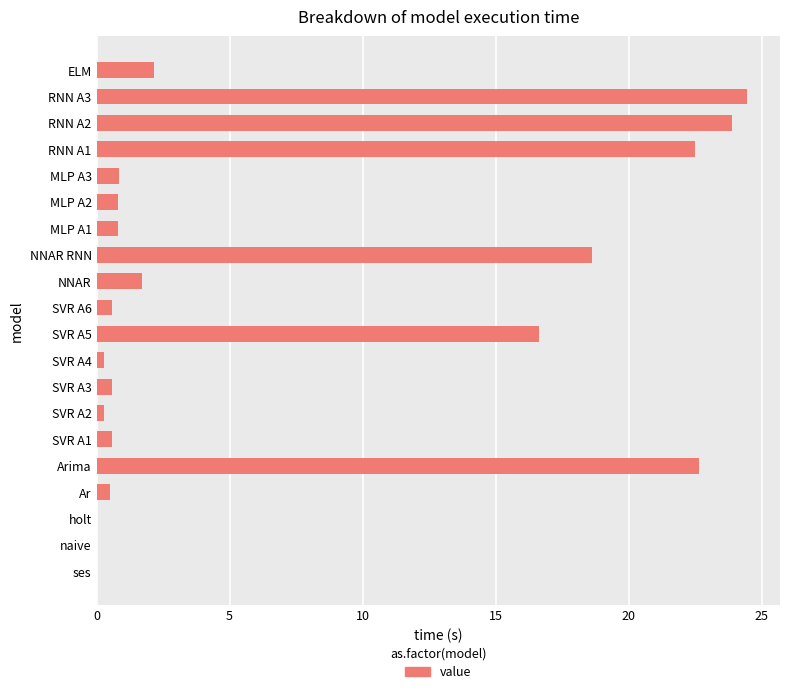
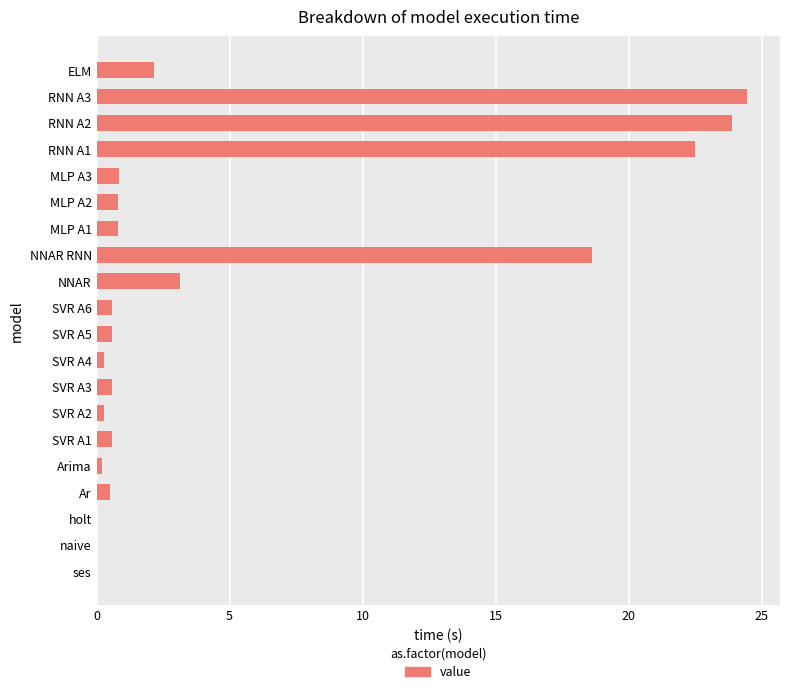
  {
    "ELM": 2.1,
    "RNN A3": 24.5,
    "RNN A2": 23.9,
    "RNN A1": 22.5,
    "MLP A3": 0.8,
    "MLP A2": 0.8,
    "MLP A1": 0.8,
    "NNAR RNN": 18.6,
-   "NNAR": 1.7,
+   "NNAR": 3.1,
    "SVR A6": 0.6,
-   "SVR A5": 16.6,
+   "SVR A5": 0.6,
    "SVR A4": 0.3,
    "SVR A3": 0.6,
    "SVR A2": 0.3,
    "SVR A1": 0.6,
-   "Arima": 22.6,
+   "Arima": 0.2,
    "Ar": 0.5
  }
